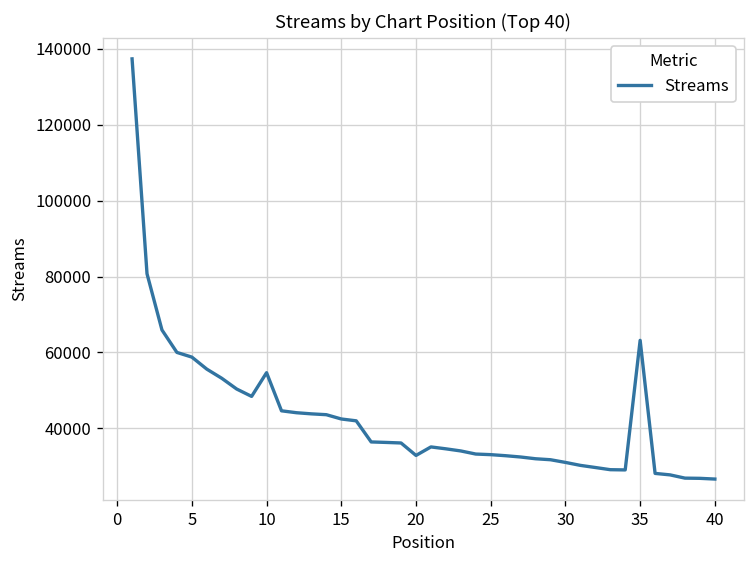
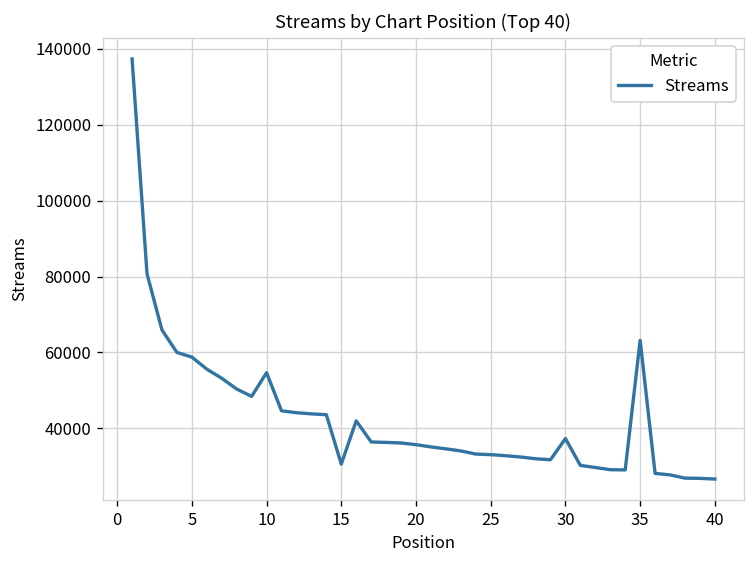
  {
    "5": 59000,
    "10": 55000,
-   "15": 42000,
-   "20": 33000,
+   "15": 31000,
+   "20": 36000,
    "25": 33000,
-   "30": 31000,
+   "30": 37000,
    "35": 63000,
    "40": 27000
  }
